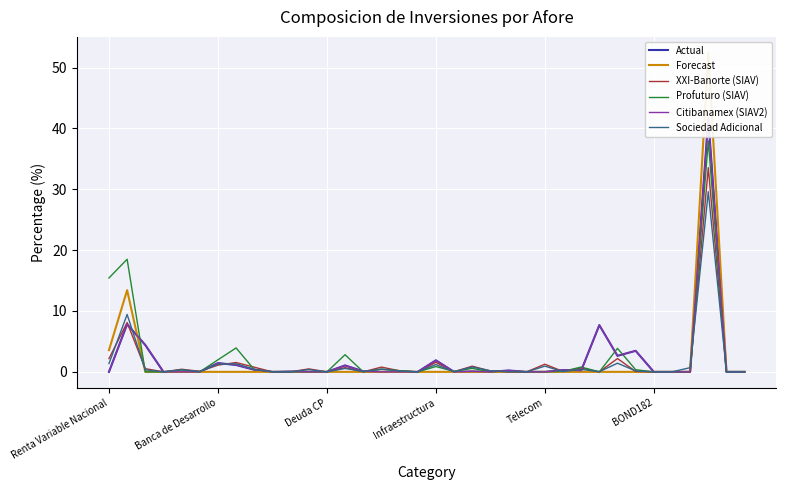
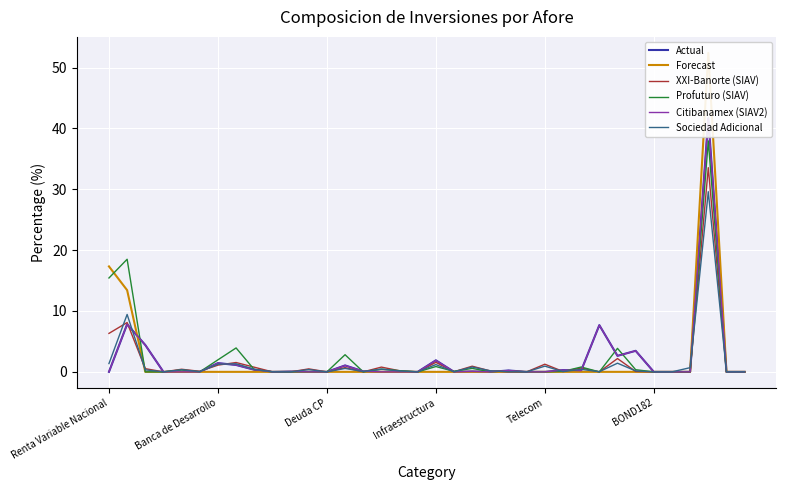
  {
    "Citibanamex (SIAV2)": {
      "Renta Variable Nacional": 0
    },
    "Forecast": {
-     "Renta Variable Nacional": 4,
+     "Renta Variable Nacional": 17,
      "Banca de Desarrollo": 0,
      "Infraestructura": 0
    },
    "XXI-Banorte (SIAV)": {
-     "Renta Variable Nacional": 2
+     "Renta Variable Nacional": 6
    },
    "Profuturo (SIAV)": {
      "Renta Variable Nacional": 15,
      "Banca de Desarrollo": 2
    },
    "Sociedad Adicional": {
      "Renta Variable Nacional": 1
    }
  }
